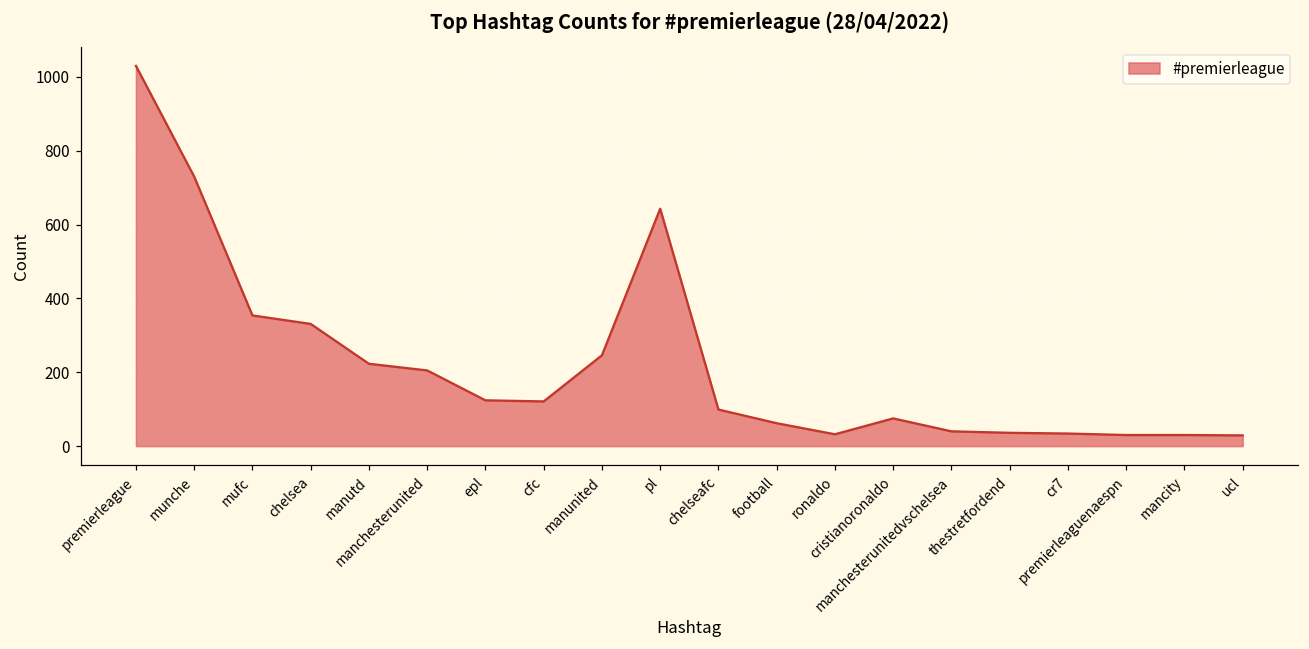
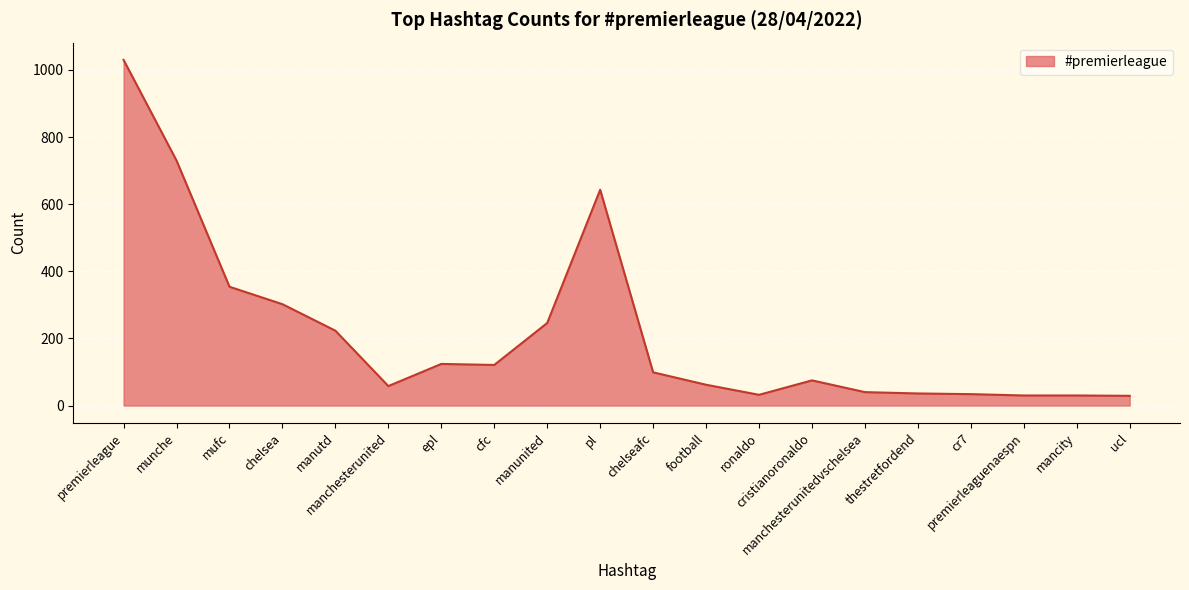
  {
    "premierleague": 1030,
    "munche": 730,
    "mufc": 350,
-   "chelsea": 330,
+   "chelsea": 300,
    "manutd": 220,
-   "manchesterunited": 210,
+   "manchesterunited": 60,
    "epl": 120,
    "cfc": 120,
    "manunited": 250,
    "pl": 640,
    "chelseafc": 100,
    "football": 60,
    "ronaldo": 30,
    "cristianoronaldo": 80,
    "manchesterunitedvschelsea": 40,
    "thestretfordend": 40,
    "cr7": 30,
    "premierleaguenaespn": 30,
    "mancity": 30,
    "ucl": 30
  }
